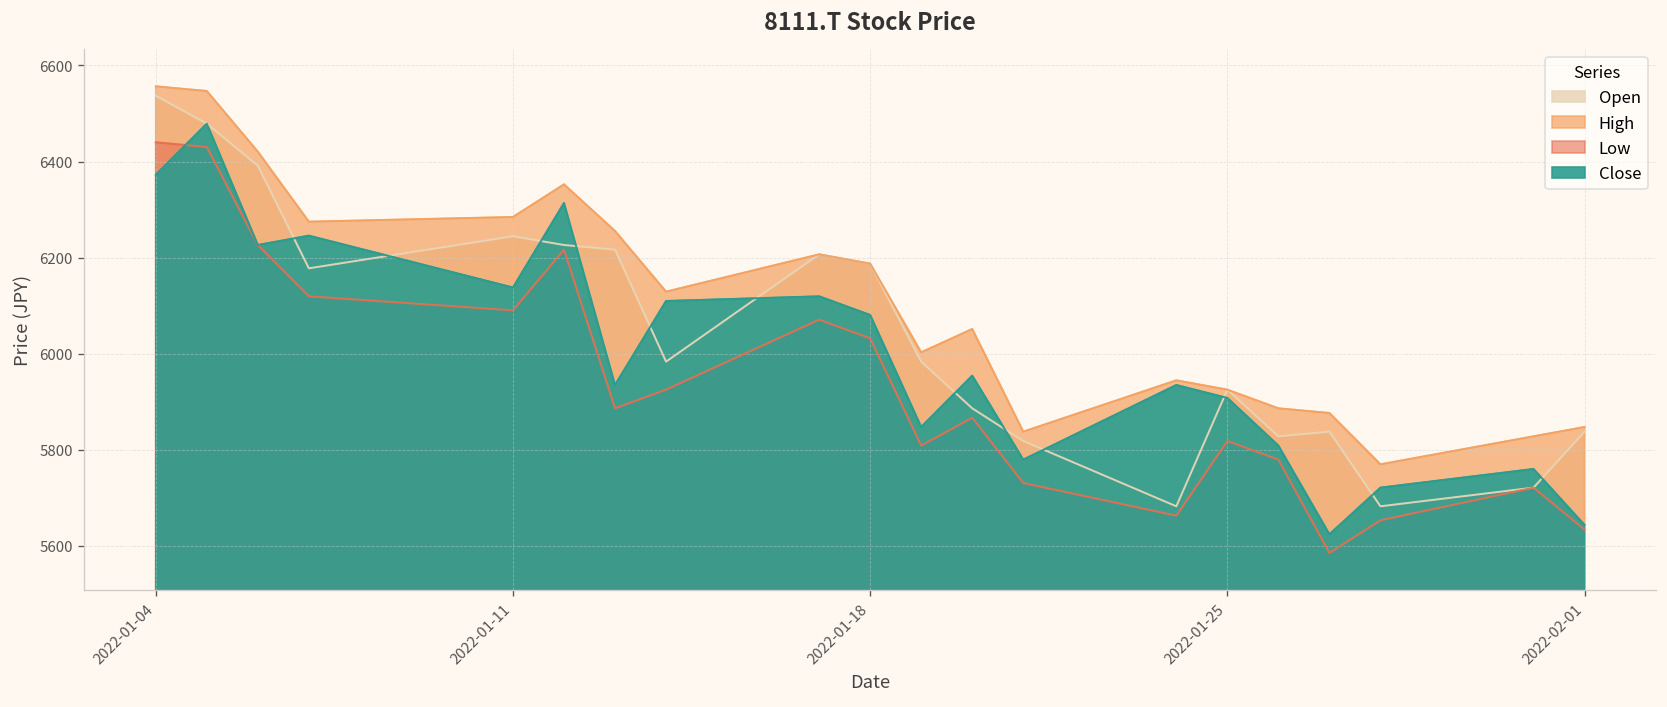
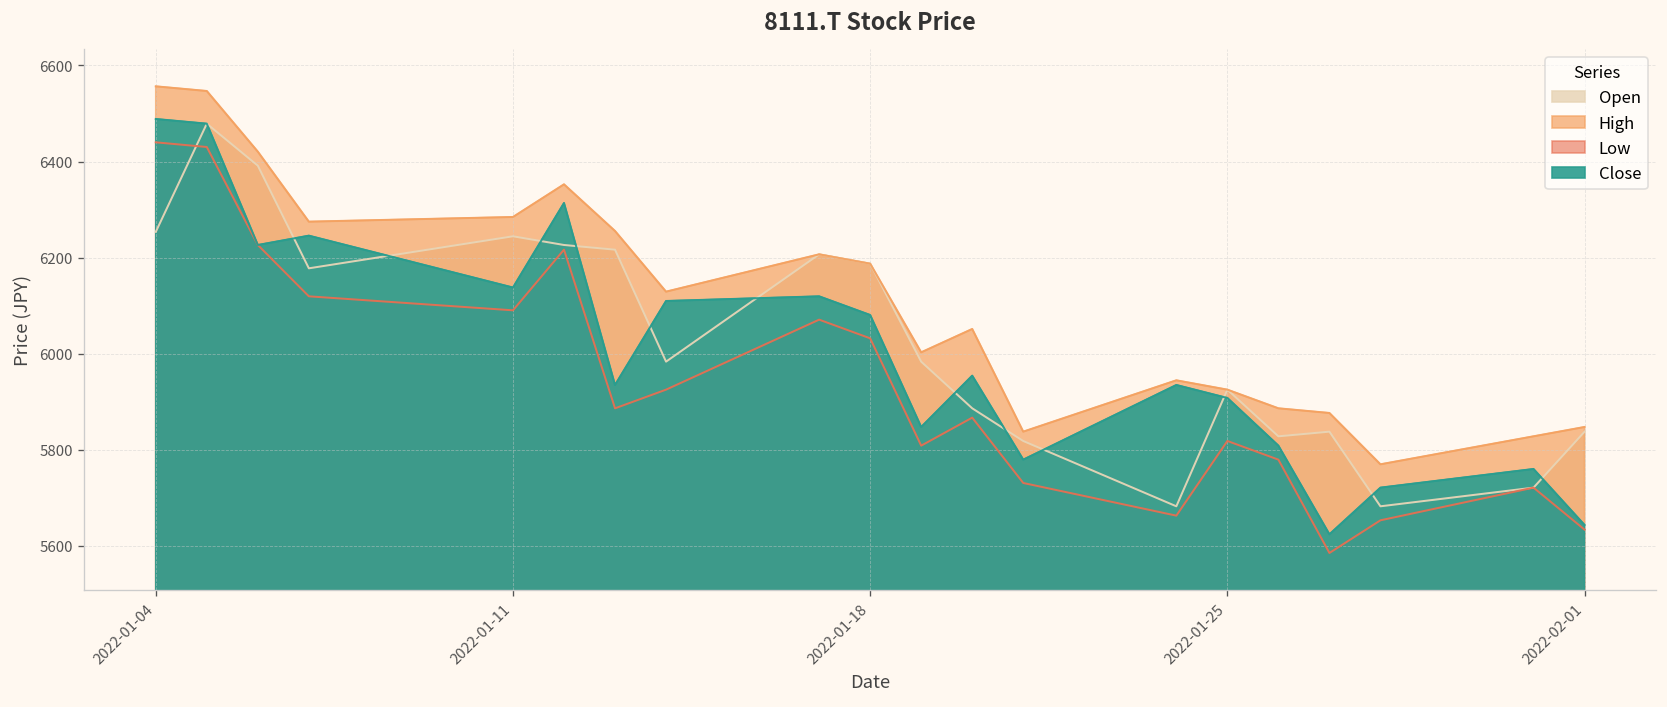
  {
    "Open": {
-     "2022-01-04": 6540,
+     "2022-01-04": 6250,
      "2022-01-11": 6240,
      "2022-02-01": 5840
    },
    "Close": {
-     "2022-01-04": 6370,
+     "2022-01-04": 6490,
      "2022-01-11": 6140,
      "2022-01-18": 6080,
      "2022-01-25": 5910,
      "2022-02-01": 5640
    }
  }
